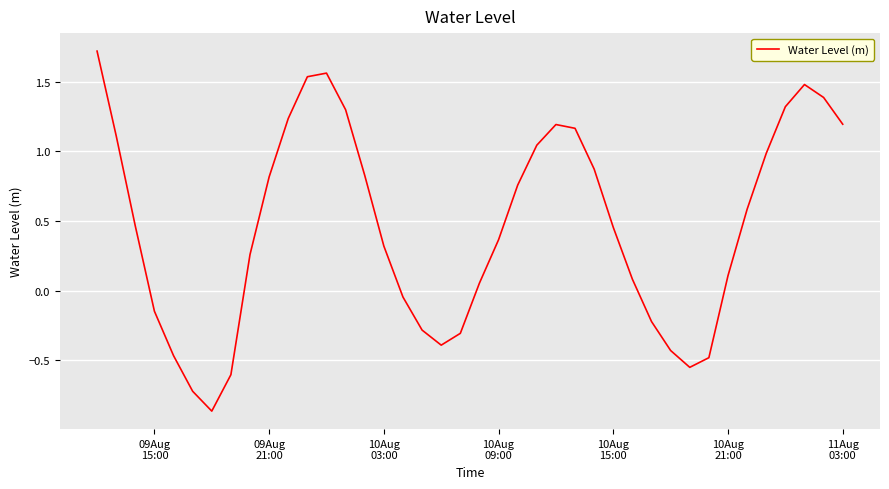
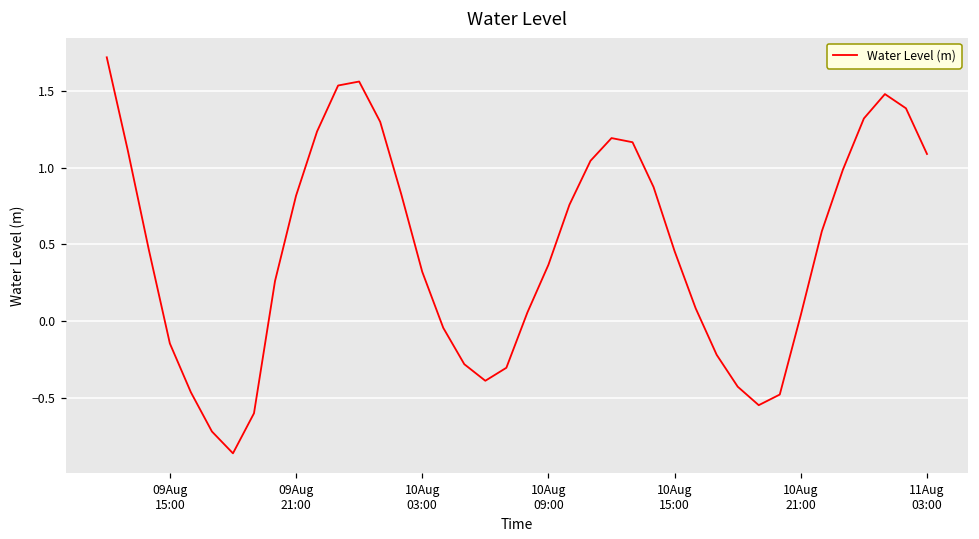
  {
    "09Aug 15:00": -0.15,
    "09Aug 21:00": 0.82,
    "10Aug 03:00": 0.32,
    "10Aug 09:00": 0.37,
    "10Aug 15:00": 0.45,
-   "10Aug 21:00": 0.11,
-   "11Aug 03:00": 1.20
+   "10Aug 21:00": 0.04,
+   "11Aug 03:00": 1.09
  }
